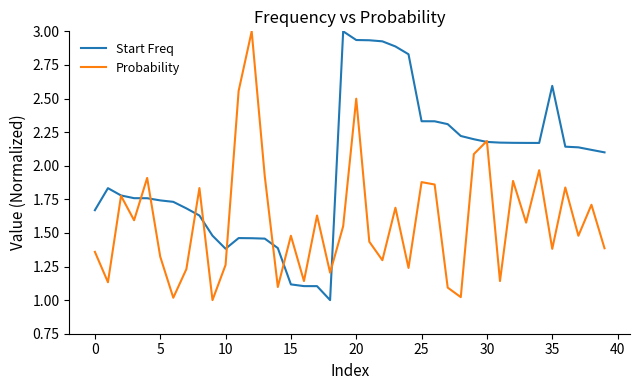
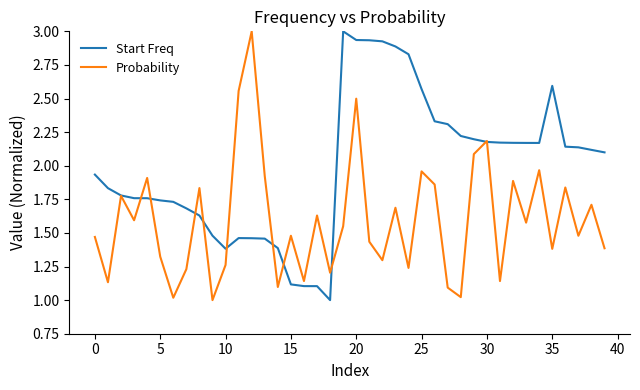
  {
    "Start Freq": {
-     "0": 1.67,
+     "0": 1.93,
      "5": 1.74,
      "10": 1.38,
      "15": 1.12,
      "20": 2.94,
-     "25": 2.33,
+     "25": 2.57,
      "35": 2.59
    },
    "Probability": {
-     "0": 1.36,
+     "0": 1.47,
      "5": 1.32,
      "10": 1.26,
      "15": 1.48,
      "20": 2.50,
-     "25": 1.88,
+     "25": 1.96,
      "35": 1.38
    }
  }
